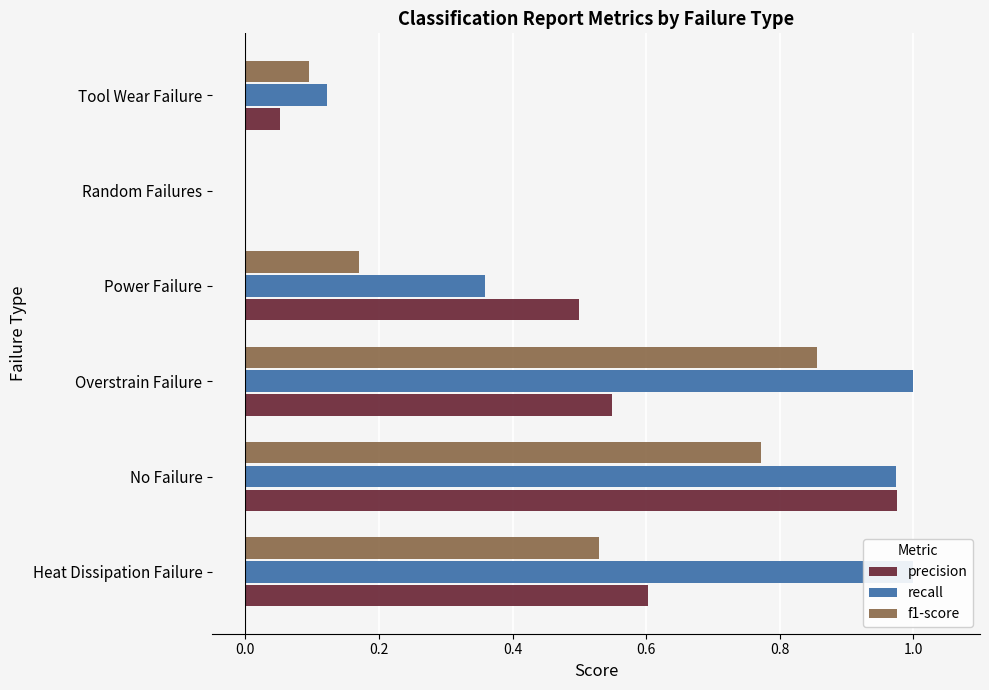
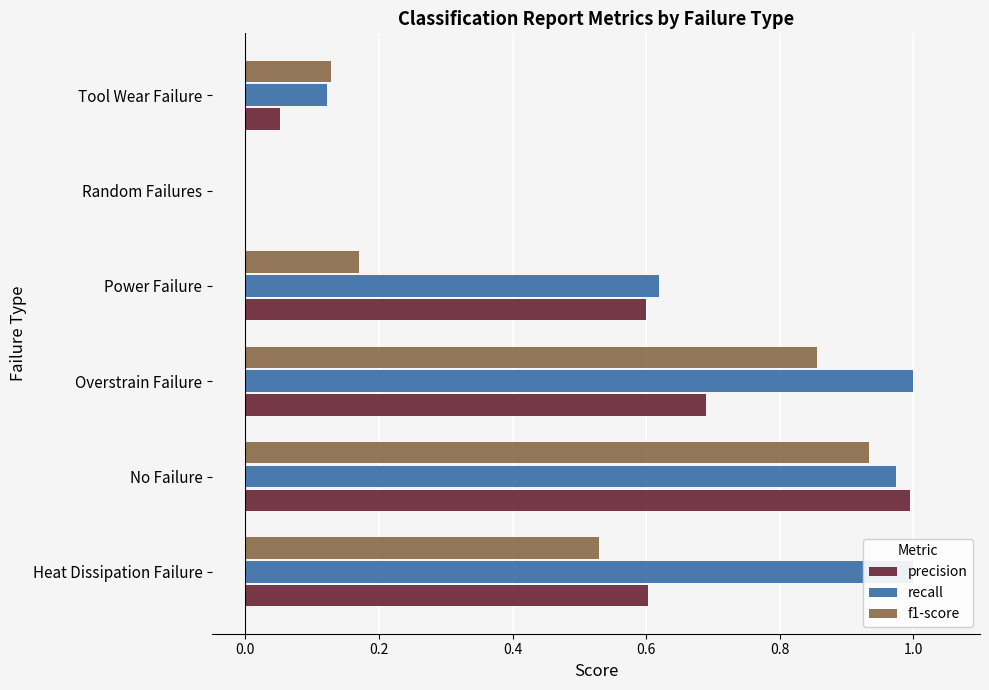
  {
    "precision": {
      "Tool Wear Failure": 0.05,
      "Random Failures": 0.00,
-     "Power Failure": 0.5,
-     "Overstrain Failure": 0.55,
-     "No Failure": 0.98,
+     "Power Failure": 0.6,
+     "Overstrain Failure": 0.69,
+     "No Failure": 0.99,
      "Heat Dissipation Failure": 0.60
    },
    "recall": {
      "Tool Wear Failure": 0.12,
      "Random Failures": 0.00,
-     "Power Failure": 0.36,
+     "Power Failure": 0.62,
      "Overstrain Failure": 1.00,
      "No Failure": 0.97
    },
    "f1-score": {
-     "Tool Wear Failure": 0.10,
+     "Tool Wear Failure": 0.13,
      "Random Failures": 0.00,
      "Power Failure": 0.17,
      "Overstrain Failure": 0.86,
-     "No Failure": 0.77,
+     "No Failure": 0.93,
      "Heat Dissipation Failure": 0.53
    }
  }
